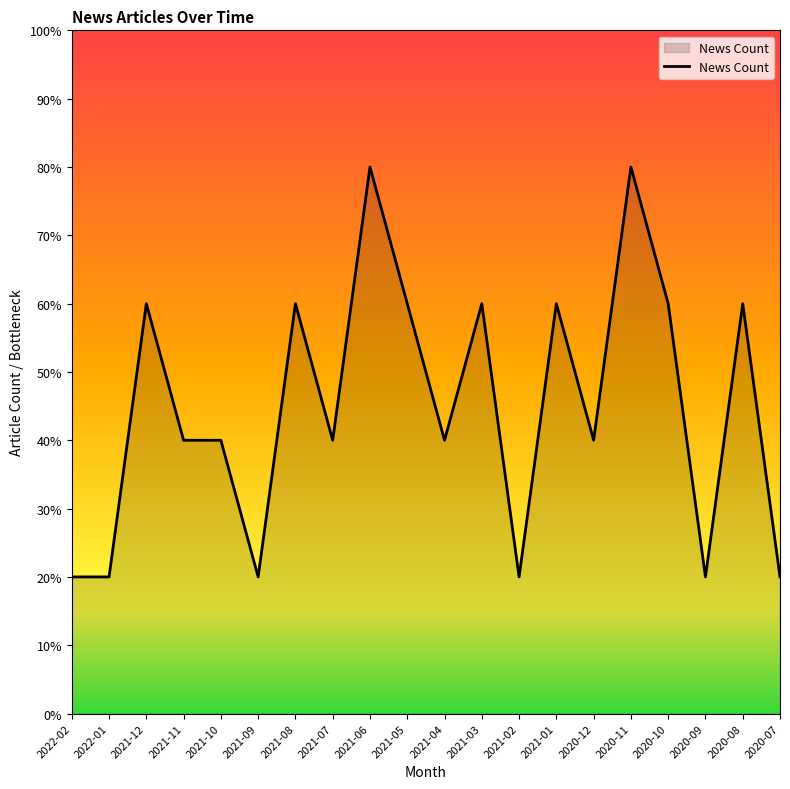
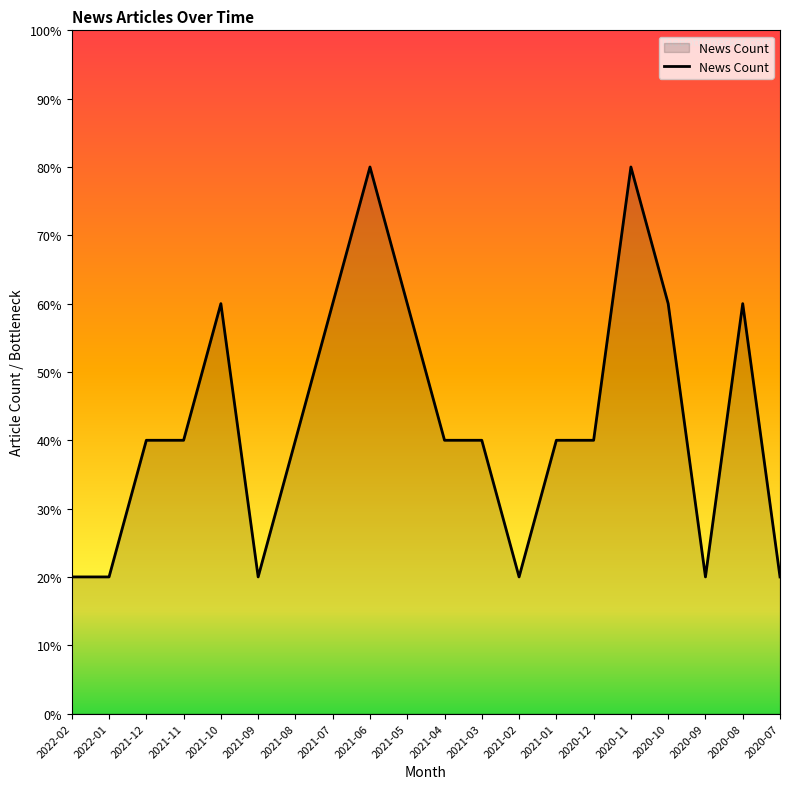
  {
    "2022-02": "20%",
    "2022-01": "20%",
-   "2021-12": "60%",
+   "2021-12": "40%",
    "2021-11": "40%",
-   "2021-10": "40%",
+   "2021-10": "60%",
    "2021-09": "20%",
-   "2021-08": "60%",
-   "2021-07": "40%",
+   "2021-08": "40%",
+   "2021-07": "60%",
    "2021-06": "80%",
    "2021-05": "60%",
    "2021-04": "40%",
-   "2021-03": "60%",
+   "2021-03": "40%",
    "2021-02": "20%",
-   "2021-01": "60%",
+   "2021-01": "40%",
    "2020-12": "40%",
    "2020-11": "80%",
    "2020-10": "60%",
    "2020-09": "20%",
    "2020-08": "60%",
    "2020-07": "20%"
  }
